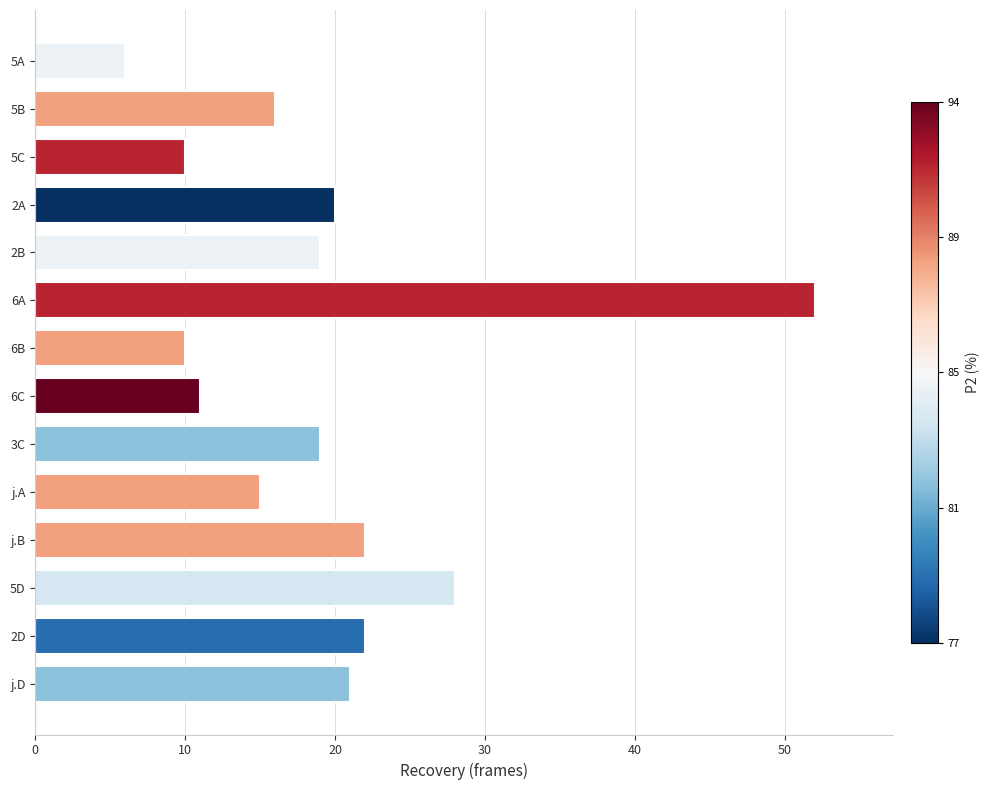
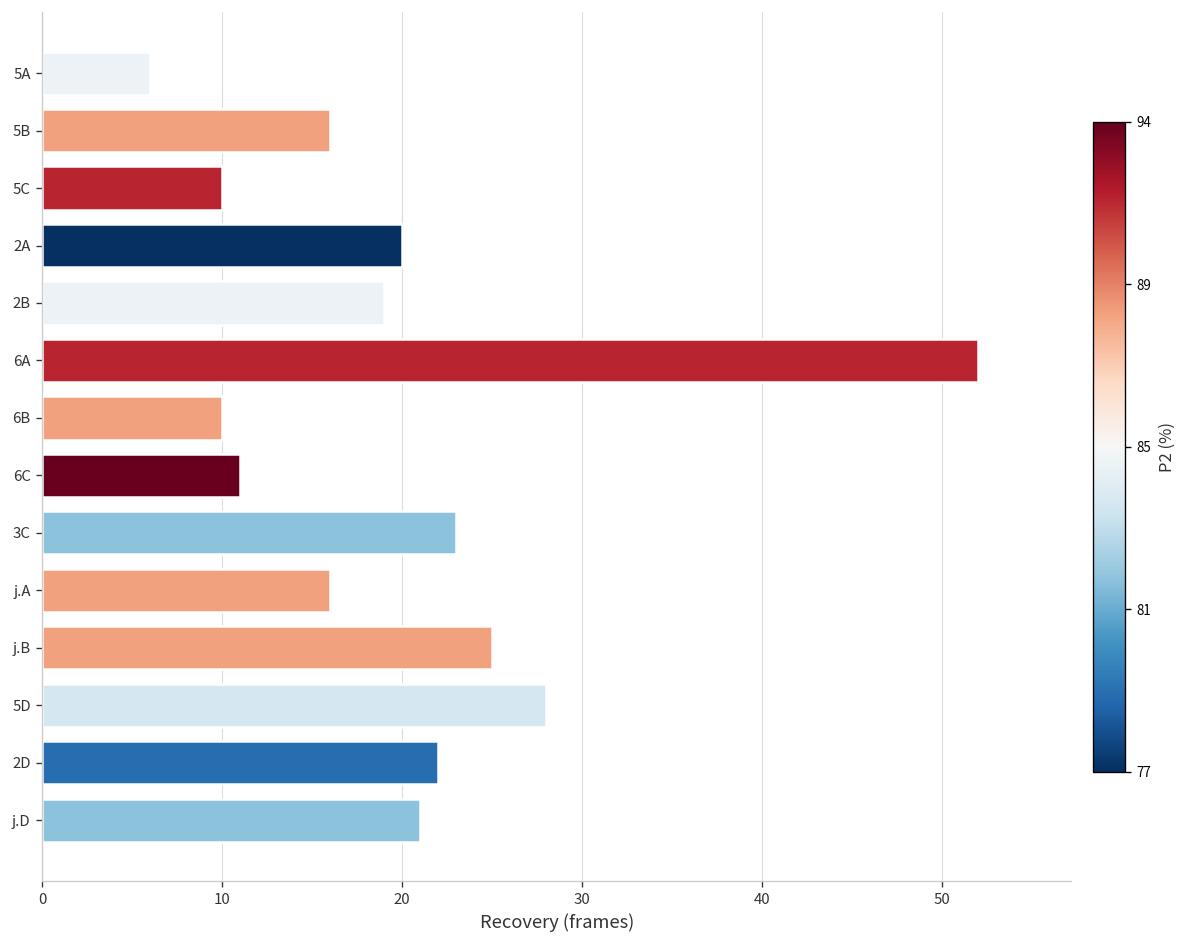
  {
    "5A": 6,
    "5B": 16,
    "5C": 10,
    "2A": 20,
    "2B": 19,
    "6A": 52,
    "6B": 10,
    "6C": 11,
-   "3C": 19,
-   "j.A": 15,
-   "j.B": 22,
+   "3C": 23,
+   "j.A": 16,
+   "j.B": 25,
    "5D": 28,
    "2D": 22,
    "j.D": 21
  }
